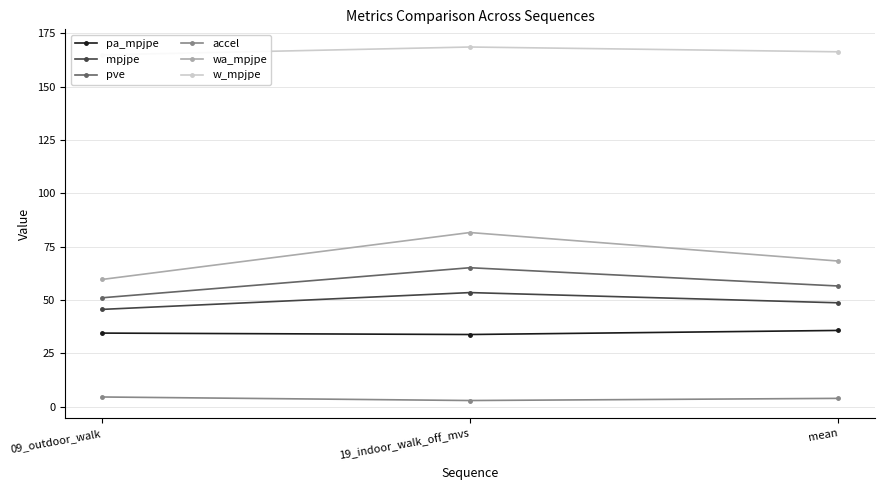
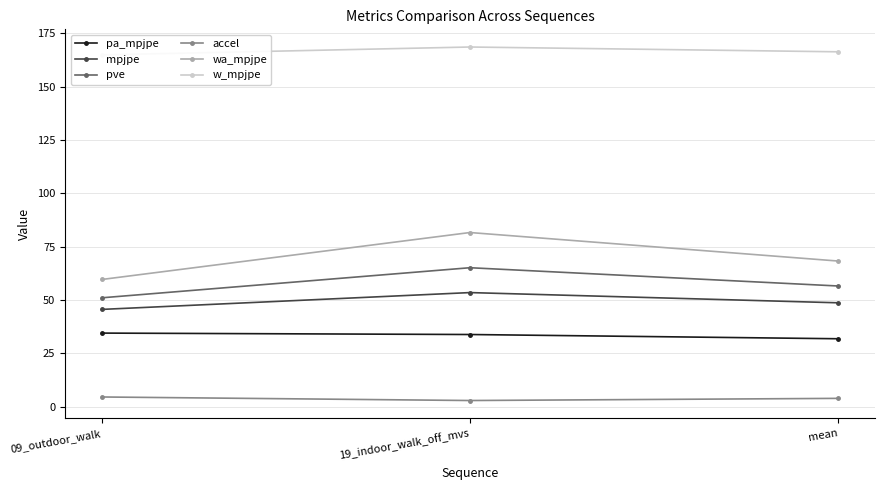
  {
    "pa_mpjpe": {
      "09_outdoor_walk": 34,
      "19_indoor_walk_off_mvs": 34,
-     "mean": 36
+     "mean": 32
    }
  }
